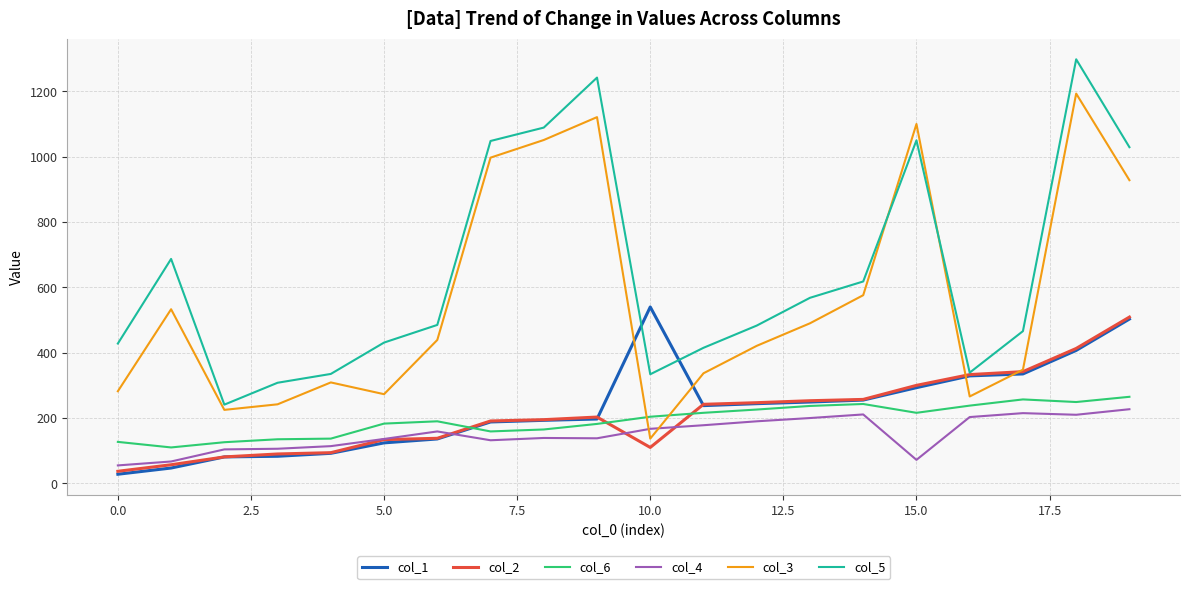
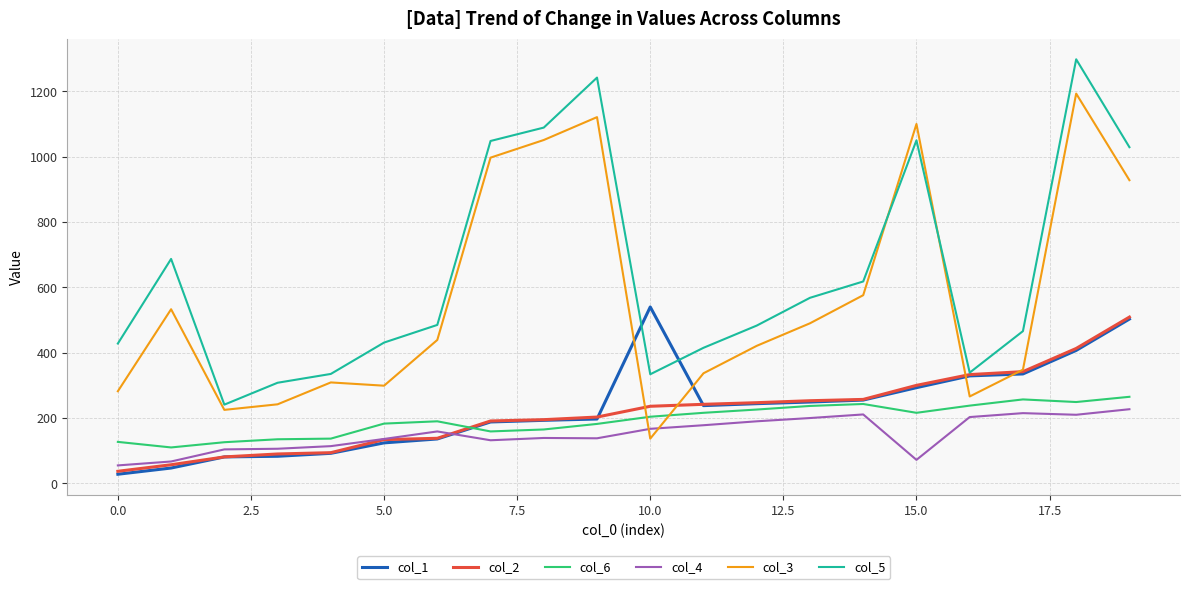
  {
    "col_1": {
      "0.0": 30,
      "5.0": 120,
      "10.0": 540
    },
    "col_2": {
      "0.0": 40,
-     "10.0": 110
+     "10.0": 240
    },
    "col_4": {
      "0.0": 60,
      "10.0": 170,
      "15.0": 70
    },
    "col_3": {
      "0.0": 280,
-     "5.0": 270,
+     "5.0": 300,
      "10.0": 140,
      "15.0": 1100
    }
  }
